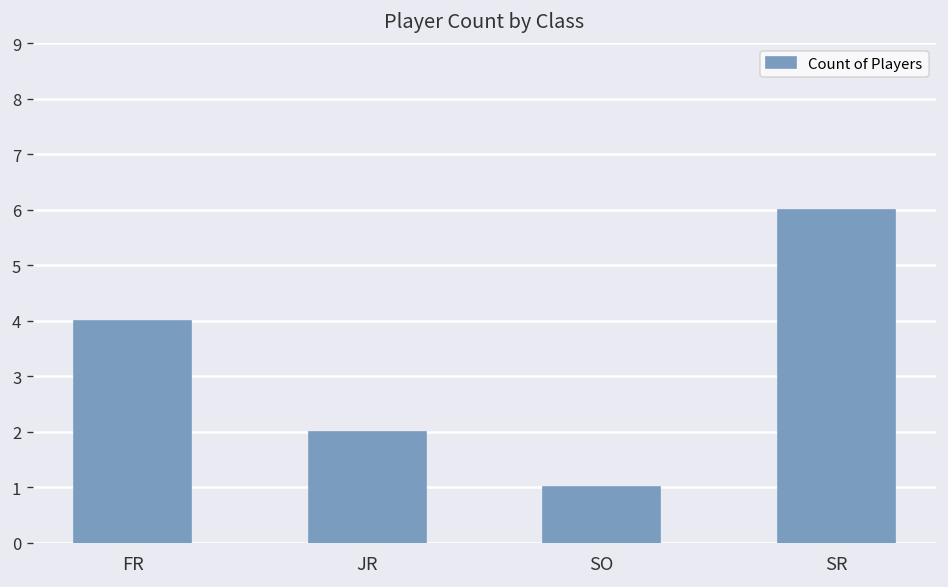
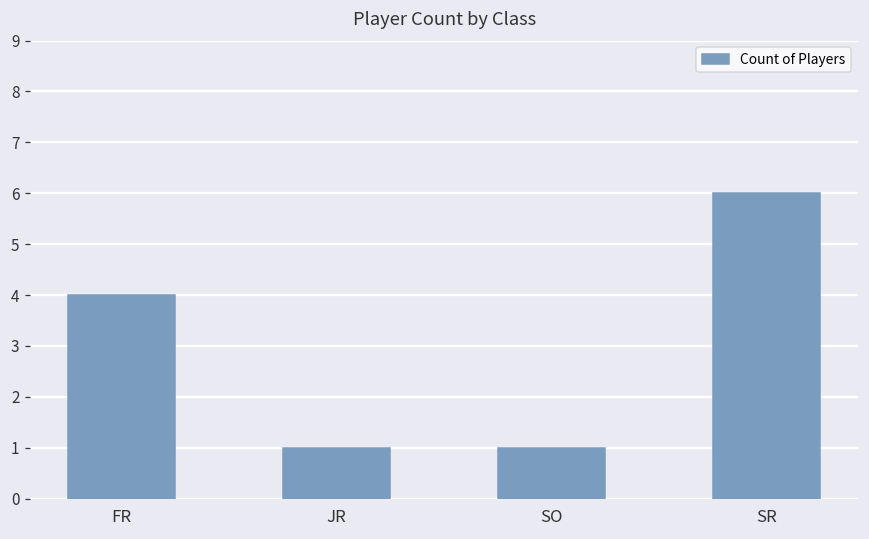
  {
    "FR": 4,
-   "JR": 2,
+   "JR": 1,
    "SO": 1,
    "SR": 6
  }
